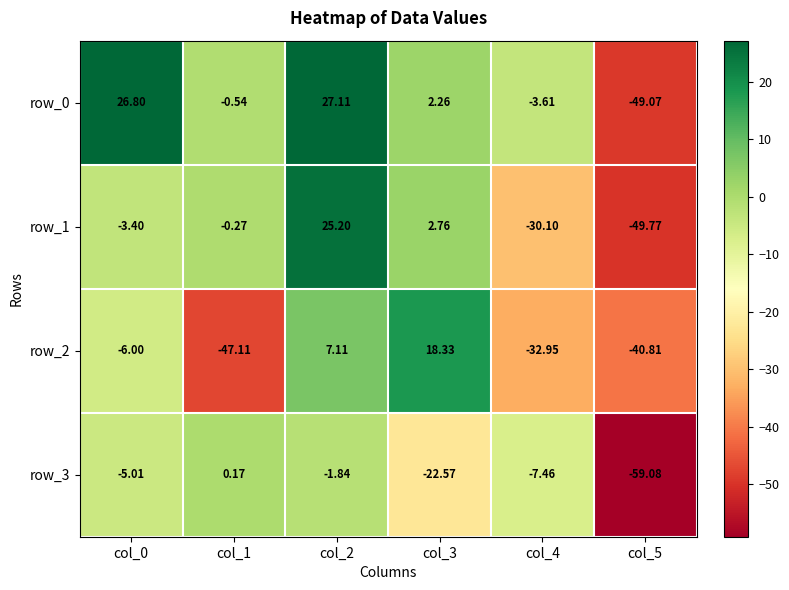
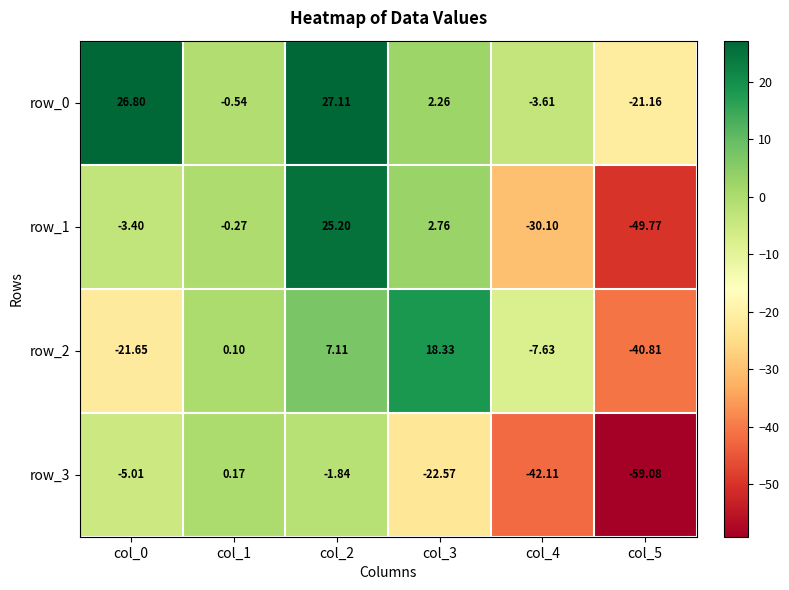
  {
    "row_0": {
      "col_0": 26.80,
      "col_1": -0.54,
      "col_2": 27.11,
      "col_3": 2.26,
      "col_4": -3.61,
-     "col_5": -49.07
+     "col_5": -21.16
    },
    "row_1": {
      "col_0": -3.40,
      "col_1": -0.27,
      "col_2": 25.20,
      "col_3": 2.76,
      "col_4": -30.10,
      "col_5": -49.77
    },
    "row_2": {
-     "col_0": -6.00,
-     "col_1": -47.11,
+     "col_0": -21.65,
+     "col_1": 0.10,
      "col_2": 7.11,
      "col_3": 18.33,
-     "col_4": -32.95,
+     "col_4": -7.63,
      "col_5": -40.81
    },
    "row_3": {
      "col_0": -5.01,
      "col_1": 0.17,
      "col_2": -1.84,
      "col_3": -22.57,
-     "col_4": -7.46,
+     "col_4": -42.11,
      "col_5": -59.08
    }
  }
